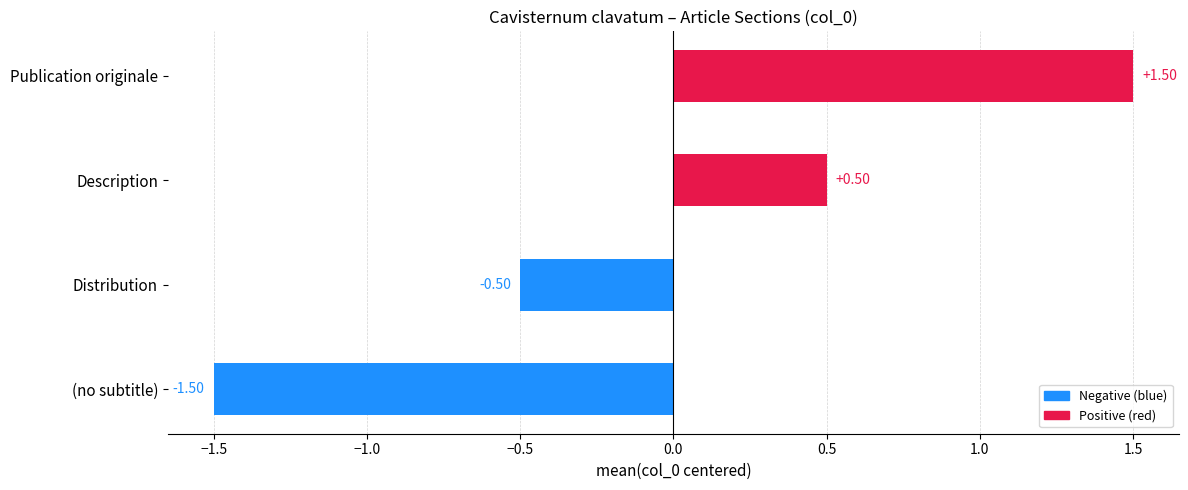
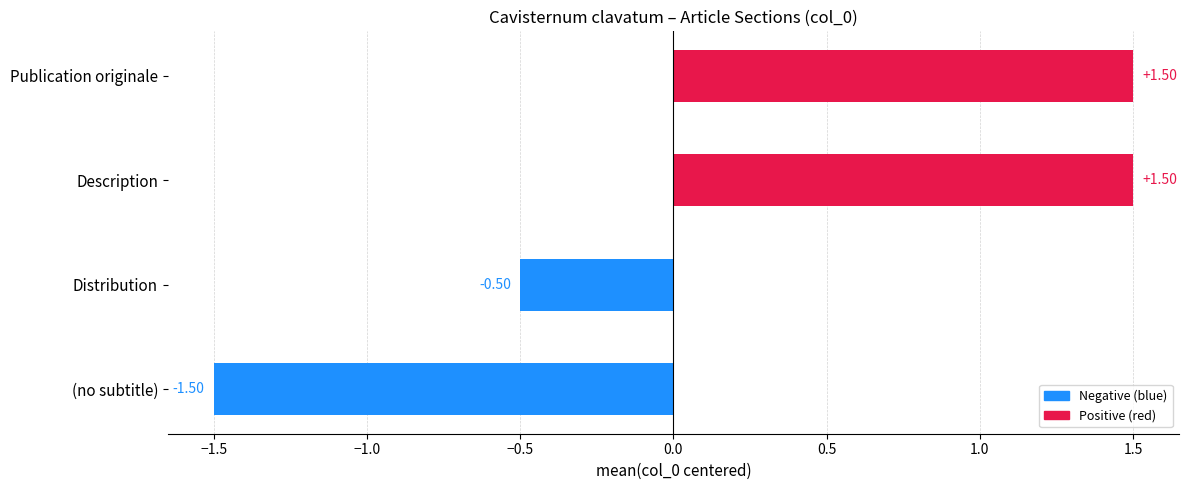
  {
    "Publication originale": "+1.50",
-   "Description": "+0.50",
+   "Description": "+1.50",
    "Distribution": "-0.50",
    "(no subtitle)": "-1.50"
  }
